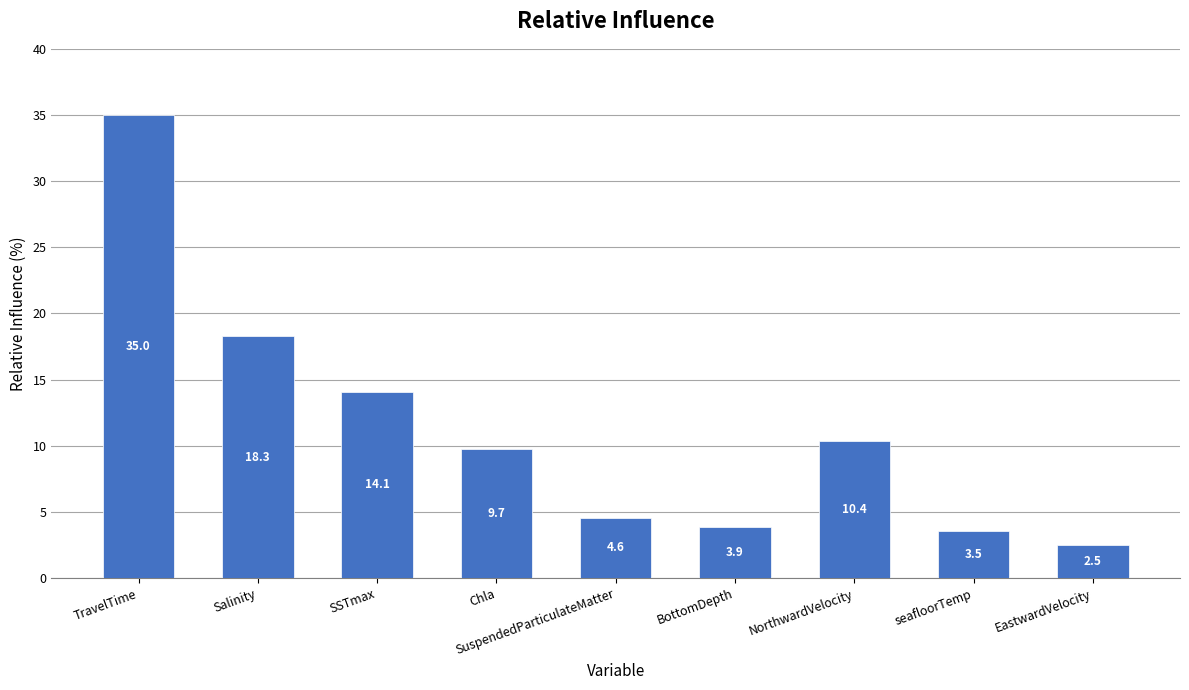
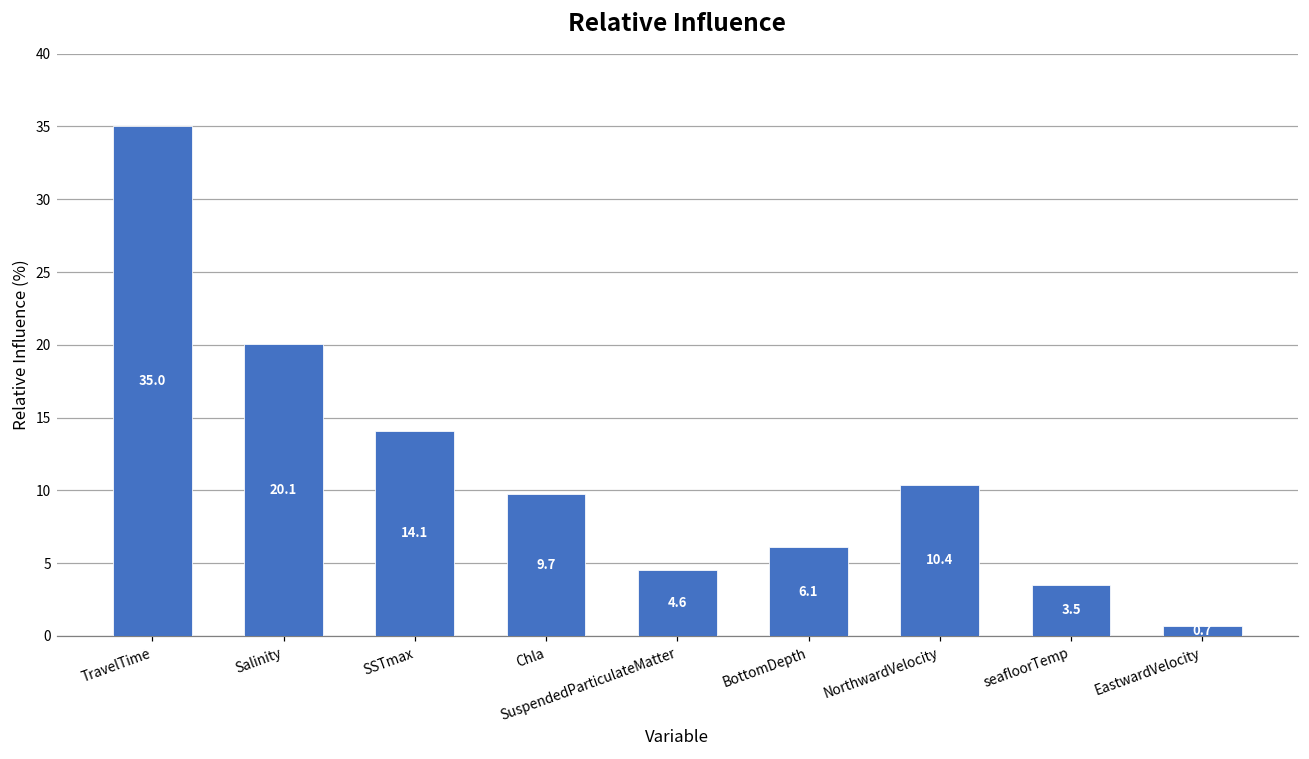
  {
    "TravelTime": 35.0,
-   "Salinity": 18.3,
+   "Salinity": 20.1,
    "SSTmax": 14.1,
    "Chla": 9.7,
    "SuspendedParticulateMatter": 4.6,
-   "BottomDepth": 3.9,
+   "BottomDepth": 6.1,
    "NorthwardVelocity": 10.4,
    "seafloorTemp": 3.5,
-   "EastwardVelocity": 2.5
+   "EastwardVelocity": 0.7
  }
